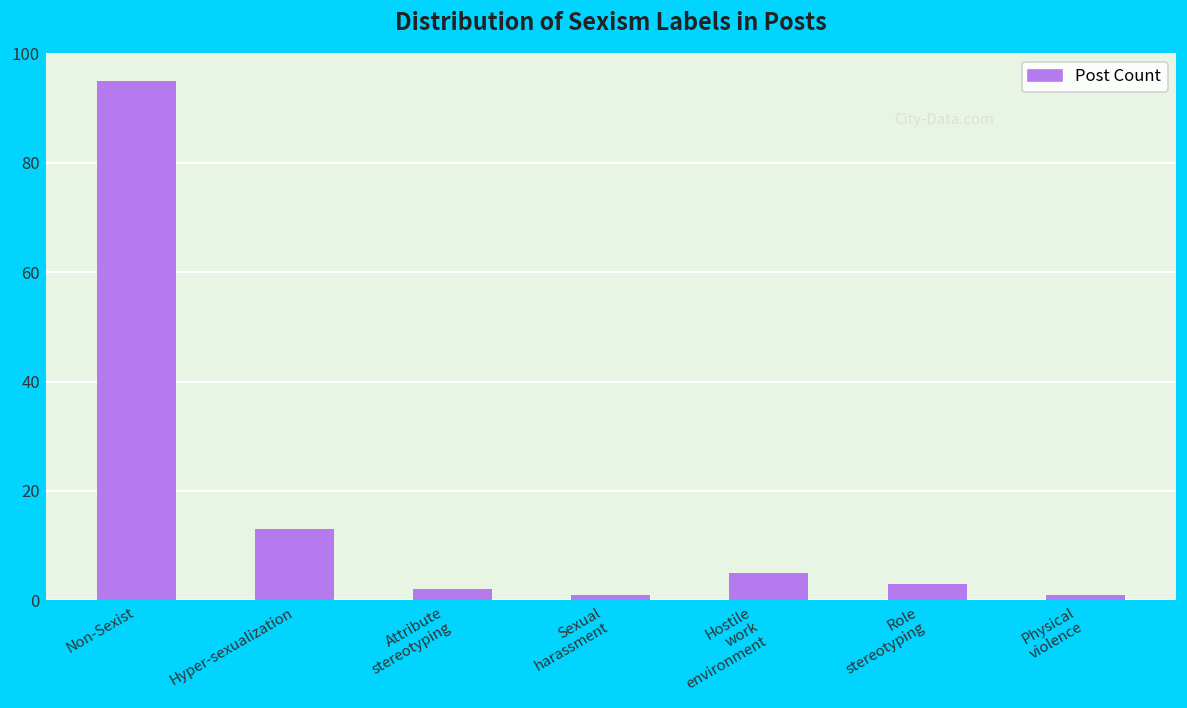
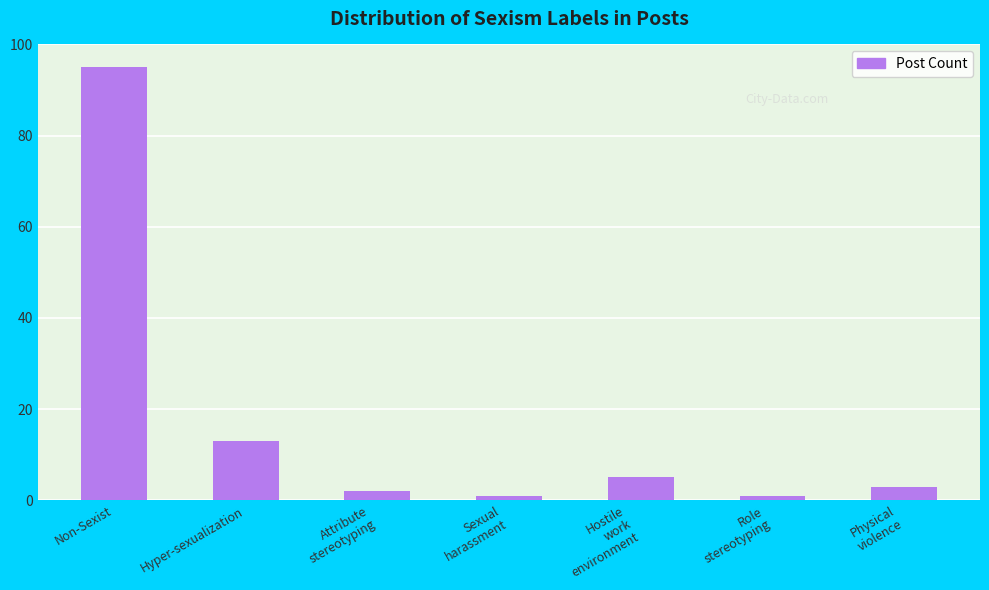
  {
    "Non-Sexist": 95,
    "Hyper-sexualization": 13,
    "Attribute stereotyping": 2,
    "Sexual harassment": 1,
    "Hostile work environment": 5,
-   "Role stereotyping": 3,
-   "Physical violence": 1
+   "Role stereotyping": 1,
+   "Physical violence": 3
  }
